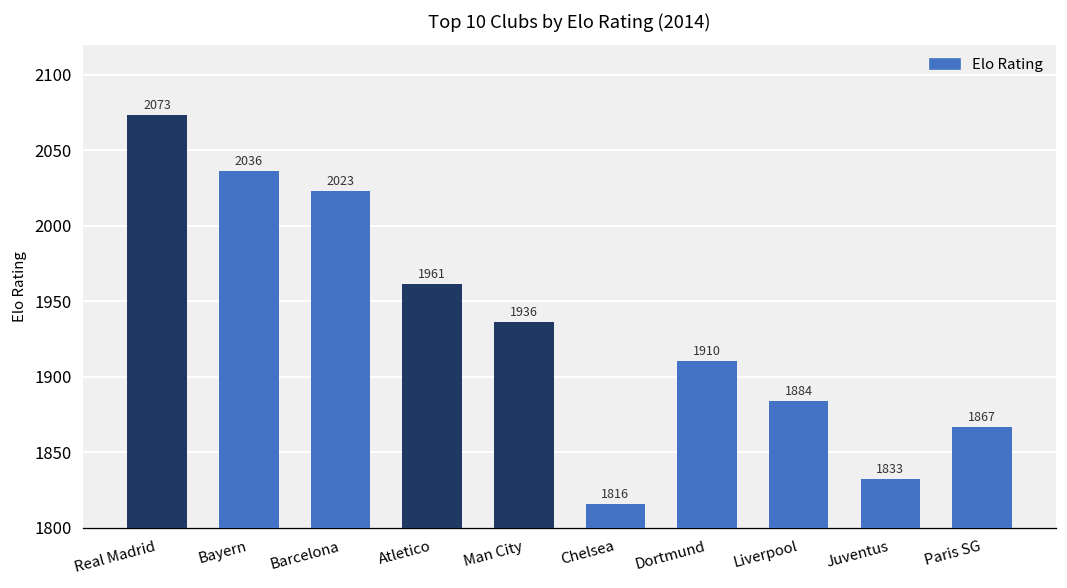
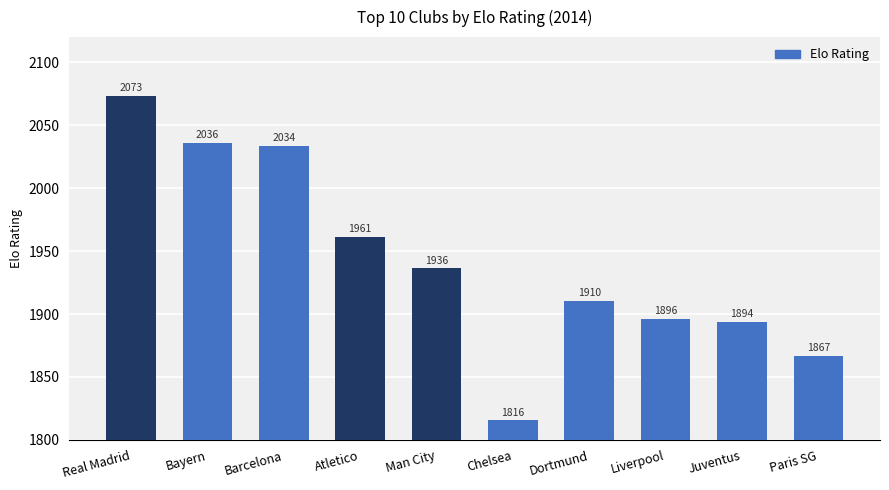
  {
    "Real Madrid": 2073,
    "Bayern": 2036,
-   "Barcelona": 2023,
+   "Barcelona": 2034,
    "Atletico": 1961,
    "Man City": 1936,
    "Chelsea": 1816,
    "Dortmund": 1910,
-   "Liverpool": 1884,
-   "Juventus": 1833,
+   "Liverpool": 1896,
+   "Juventus": 1894,
    "Paris SG": 1867
  }
